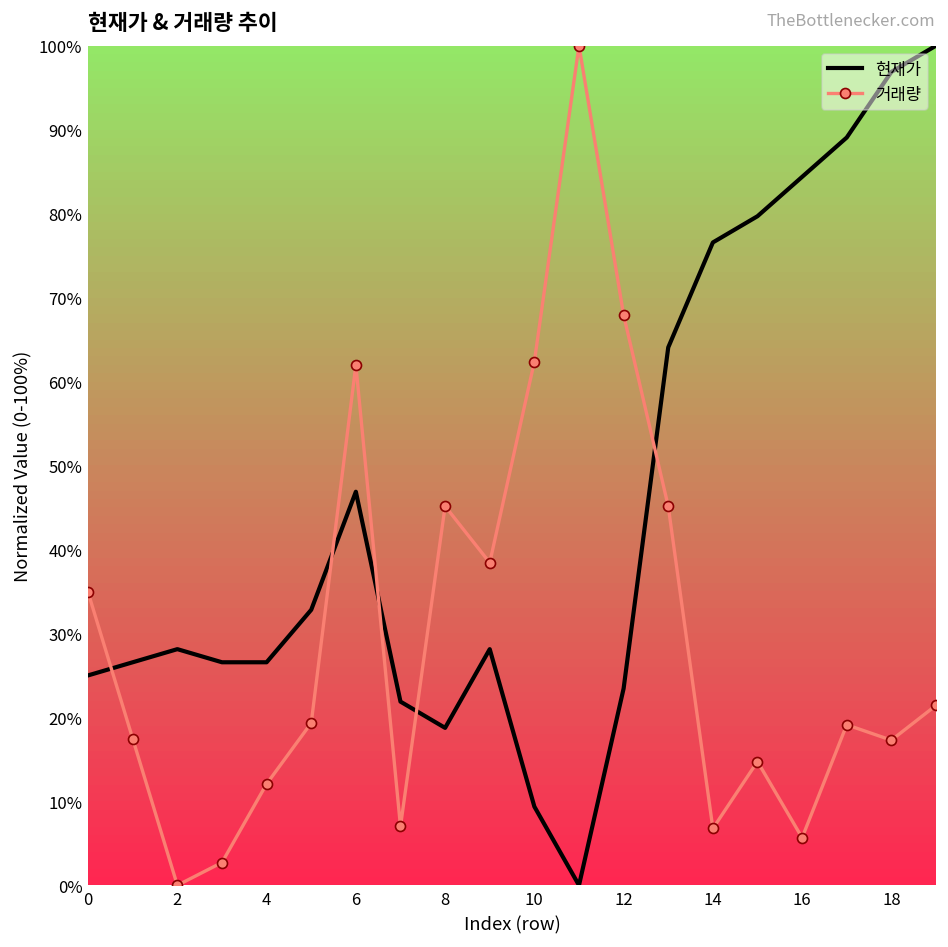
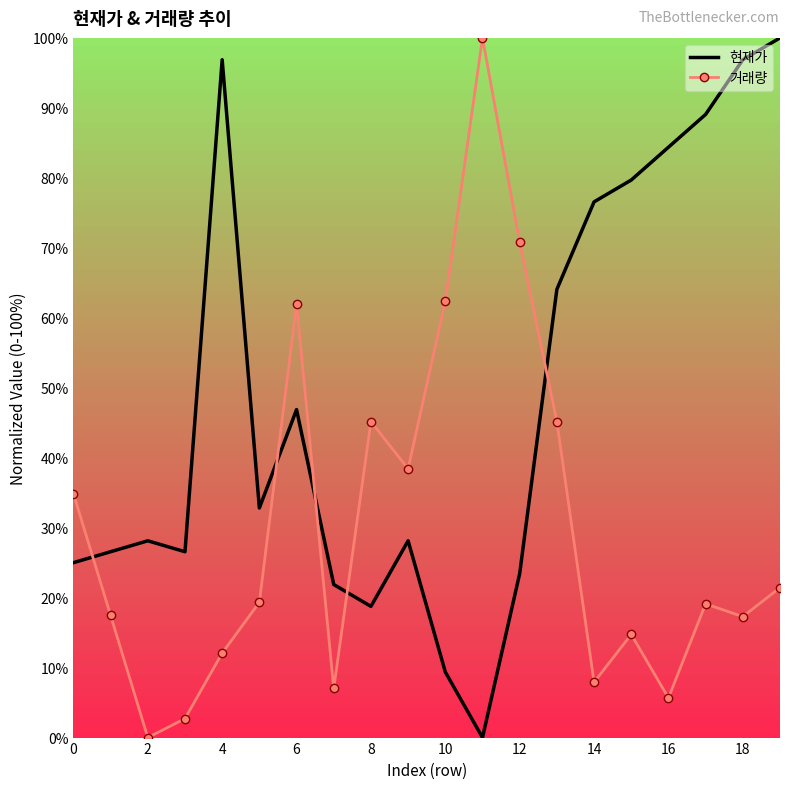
  {
    "현재가": {
      "0": "25%",
      "2": "28%",
-     "4": "27%",
+     "4": "97%",
      "6": "47%",
      "8": "19%",
      "10": "9%",
      "12": "23%",
      "14": "77%",
      "16": "84%"
    },
    "거래량": {
      "0": "35%",
      "2": "0%",
      "4": "12%",
      "6": "62%",
      "8": "45%",
      "10": "62%",
-     "12": "68%",
-     "14": "7%",
+     "12": "71%",
+     "14": "8%",
      "16": "6%",
      "18": "17%"
    }
  }
